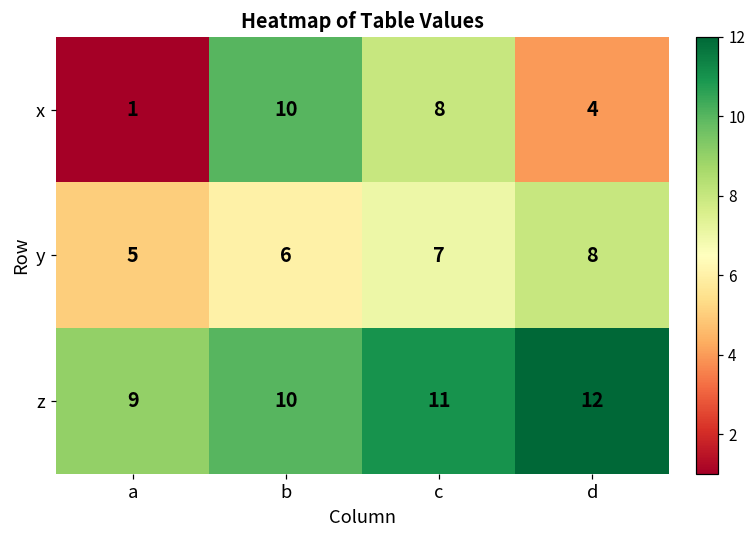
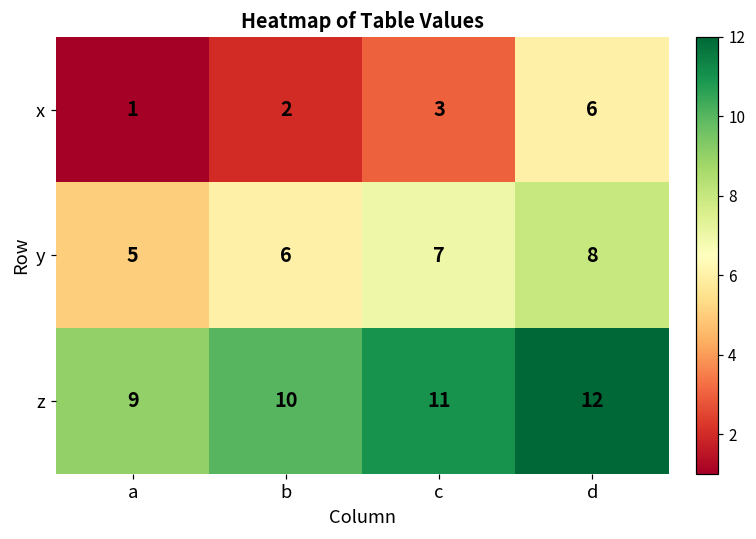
  {
    "x": {
      "a": 1,
-     "b": 10,
-     "c": 8,
-     "d": 4
+     "b": 2,
+     "c": 3,
+     "d": 6
    },
    "y": {
      "a": 5,
      "b": 6,
      "c": 7,
      "d": 8
    },
    "z": {
      "a": 9,
      "b": 10,
      "c": 11,
      "d": 12
    }
  }
